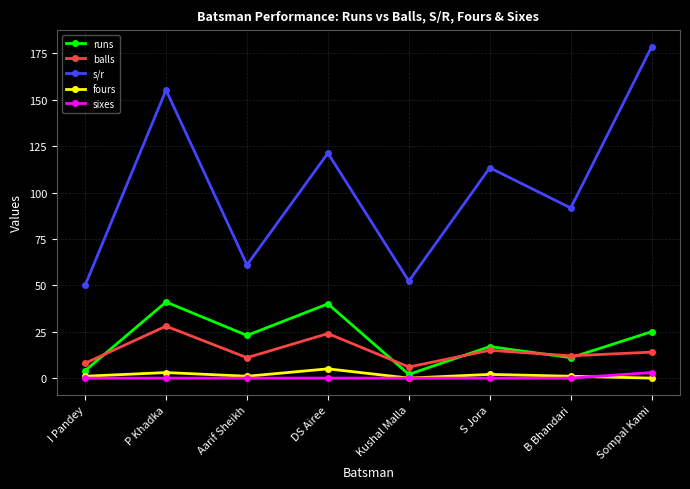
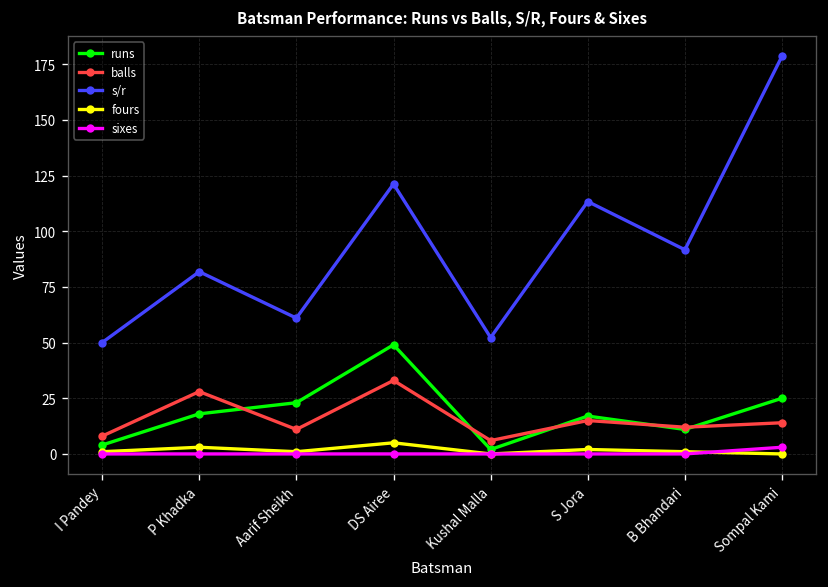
  {
    "runs": {
      "I Pandey": 4,
-     "P Khadka": 41,
+     "P Khadka": 18,
      "Aarif Sheikh": 23,
-     "DS Airee": 40,
+     "DS Airee": 49,
      "Kushal Malla": 2,
      "S Jora": 17,
      "Sompal Kami": 25
    },
    "balls": {
      "I Pandey": 8,
      "P Khadka": 28,
      "Aarif Sheikh": 11,
-     "DS Airee": 24,
+     "DS Airee": 33,
      "Kushal Malla": 6,
      "S Jora": 15,
      "Sompal Kami": 14
    },
    "s/r": {
      "I Pandey": 50,
-     "P Khadka": 155,
+     "P Khadka": 82,
      "Aarif Sheikh": 61,
      "DS Airee": 121,
      "Kushal Malla": 52,
      "S Jora": 113,
      "B Bhandari": 92,
      "Sompal Kami": 179
    },
    "fours": {
      "P Khadka": 3,
      "DS Airee": 5,
      "S Jora": 2,
      "Sompal Kami": 0
    },
    "sixes": {
      "P Khadka": 0,
      "DS Airee": 0,
      "S Jora": 0,
      "Sompal Kami": 3
    }
  }
